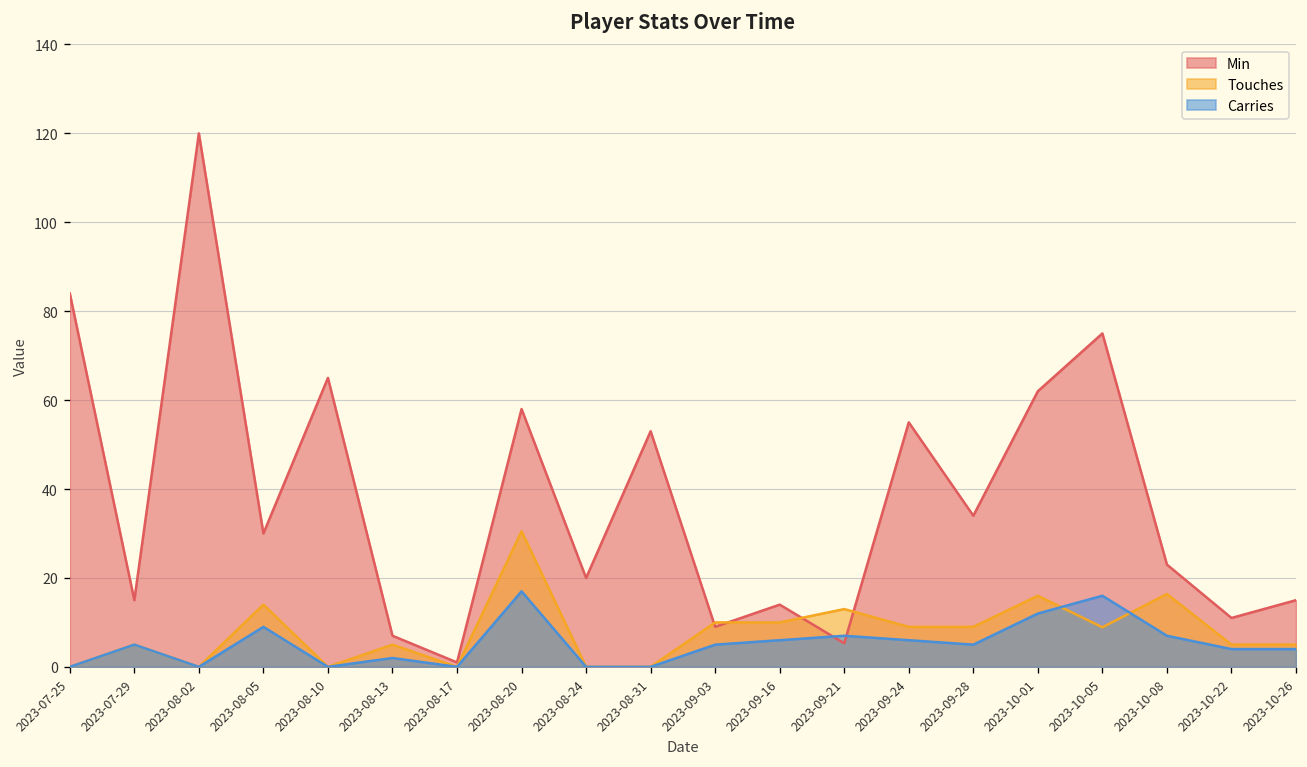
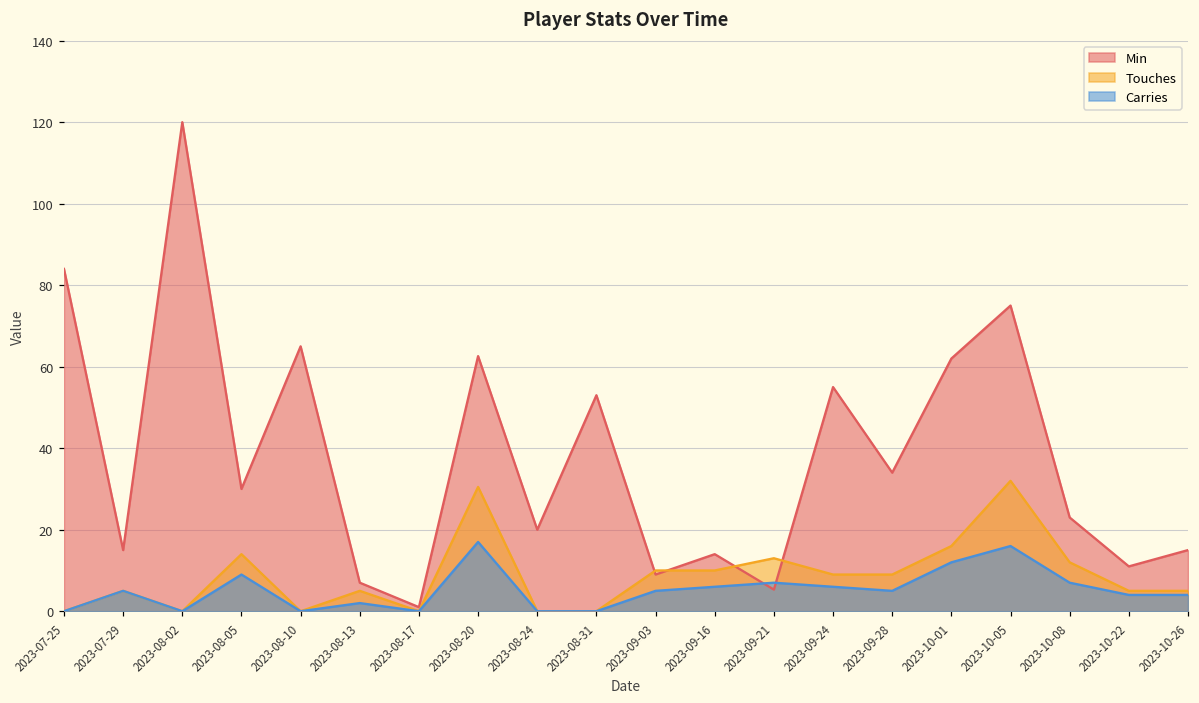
  {
    "Min": {
      "2023-07-25": 84,
      "2023-07-29": 15,
      "2023-08-02": 120,
      "2023-08-05": 30,
      "2023-08-10": 65,
      "2023-08-13": 7,
      "2023-08-17": 1,
-     "2023-08-20": 58,
+     "2023-08-20": 63,
      "2023-08-24": 20,
      "2023-08-31": 53,
      "2023-09-03": 9,
      "2023-09-16": 14,
      "2023-09-21": 5,
      "2023-09-24": 55,
      "2023-09-28": 34,
      "2023-10-01": 62,
      "2023-10-05": 75,
      "2023-10-08": 23,
      "2023-10-22": 11,
      "2023-10-26": 15
    },
    "Touches": {
      "2023-08-05": 14,
      "2023-08-13": 5,
      "2023-08-20": 31,
      "2023-09-03": 10,
      "2023-09-16": 10,
      "2023-09-21": 13,
      "2023-09-24": 9,
      "2023-09-28": 9,
      "2023-10-01": 16,
-     "2023-10-05": 9,
-     "2023-10-08": 16,
+     "2023-10-05": 32,
+     "2023-10-08": 12,
      "2023-10-22": 5,
      "2023-10-26": 5
    },
    "Carries": {
      "2023-08-05": 9,
      "2023-08-13": 2,
      "2023-08-20": 17,
      "2023-09-03": 5,
      "2023-09-16": 6,
      "2023-09-21": 7,
      "2023-09-24": 6,
      "2023-09-28": 5,
      "2023-10-01": 12,
      "2023-10-05": 16,
      "2023-10-08": 7,
      "2023-10-22": 4,
      "2023-10-26": 4
    }
  }
